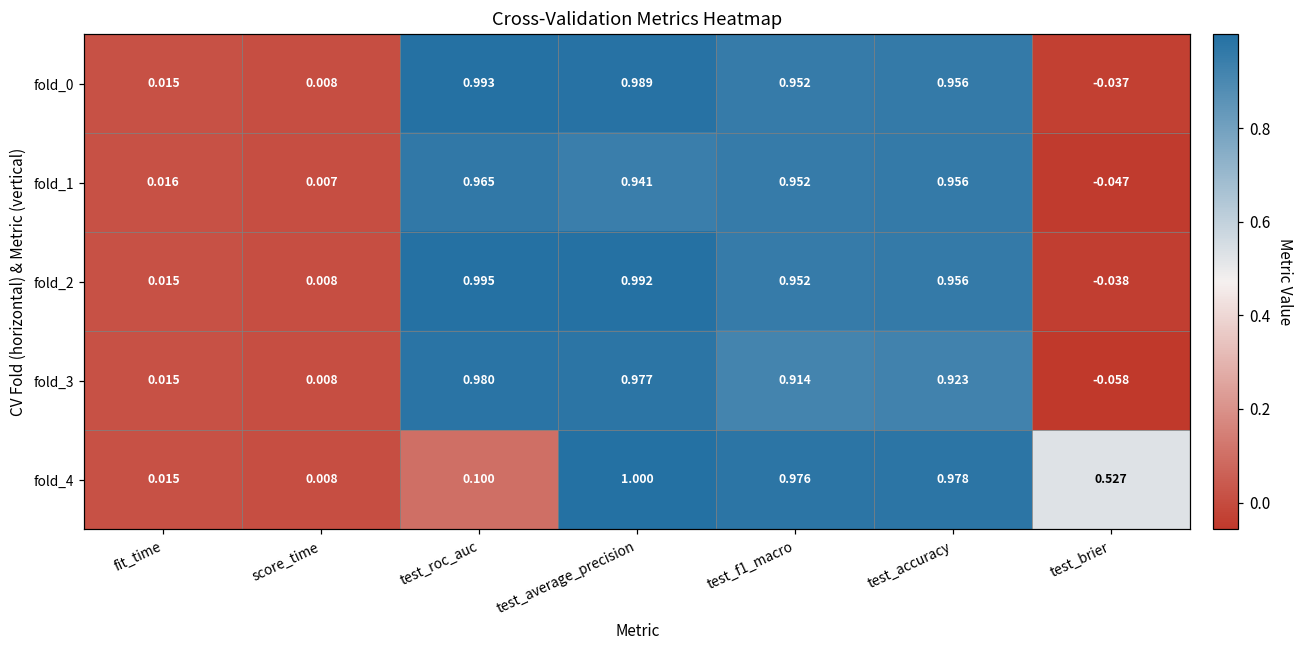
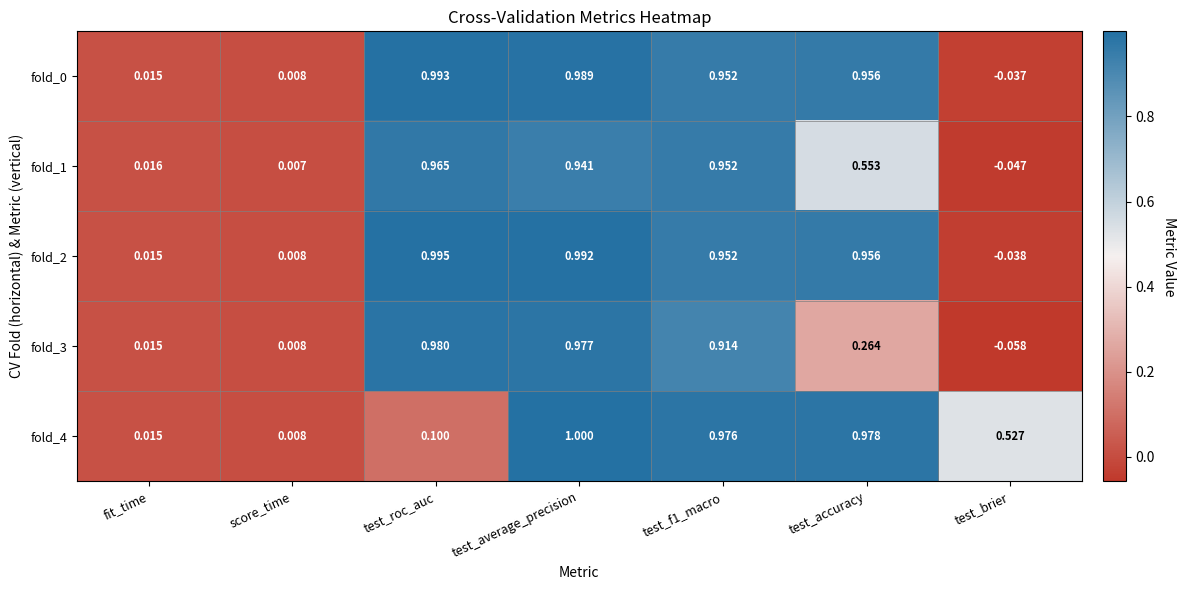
  {
    "fold_0": {
      "fit_time": 0.015,
      "score_time": 0.008,
      "test_roc_auc": 0.993,
      "test_average_precision": 0.989,
      "test_f1_macro": 0.952,
      "test_accuracy": 0.956,
      "test_brier": -0.037
    },
    "fold_1": {
      "fit_time": 0.016,
      "score_time": 0.007,
      "test_roc_auc": 0.965,
      "test_average_precision": 0.941,
      "test_f1_macro": 0.952,
-     "test_accuracy": 0.956,
+     "test_accuracy": 0.553,
      "test_brier": -0.047
    },
    "fold_2": {
      "fit_time": 0.015,
      "score_time": 0.008,
      "test_roc_auc": 0.995,
      "test_average_precision": 0.992,
      "test_f1_macro": 0.952,
      "test_accuracy": 0.956,
      "test_brier": -0.038
    },
    "fold_3": {
      "fit_time": 0.015,
      "score_time": 0.008,
      "test_roc_auc": 0.980,
      "test_average_precision": 0.977,
      "test_f1_macro": 0.914,
-     "test_accuracy": 0.923,
+     "test_accuracy": 0.264,
      "test_brier": -0.058
    },
    "fold_4": {
      "fit_time": 0.015,
      "score_time": 0.008,
      "test_roc_auc": 0.100,
      "test_average_precision": 1.000,
      "test_f1_macro": 0.976,
      "test_accuracy": 0.978,
      "test_brier": 0.527
    }
  }
